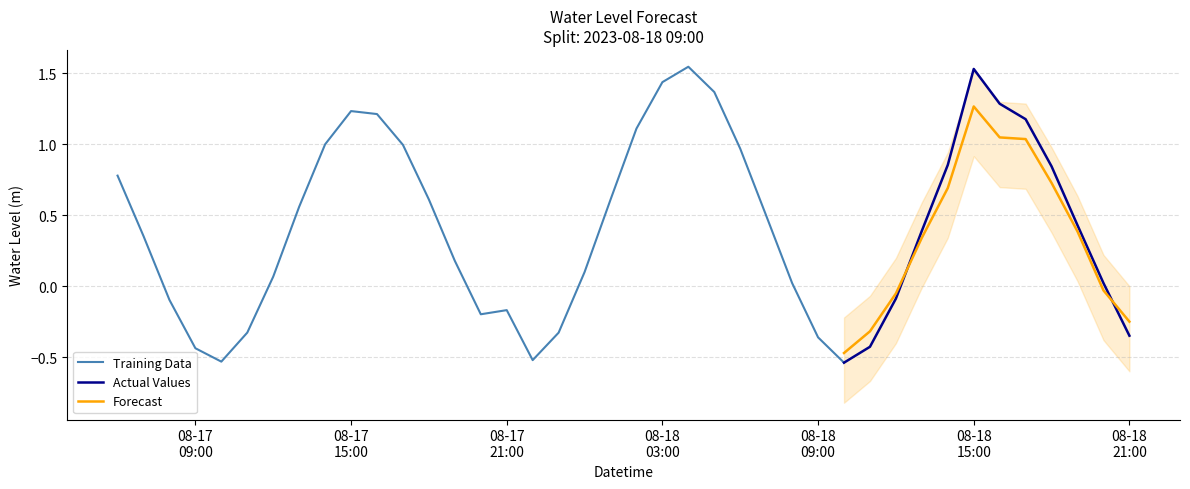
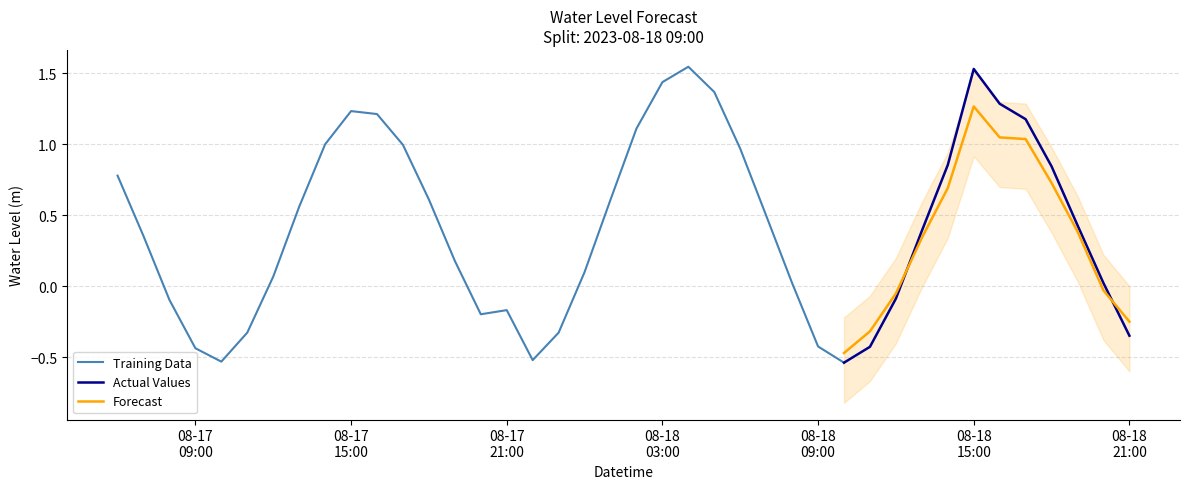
  {
    "Training Data": {
      "08-17 09:00": -0.44,
      "08-17 15:00": 1.23,
      "08-17 21:00": -0.17,
      "08-18 03:00": 1.44,
-     "08-18 09:00": -0.36
+     "08-18 09:00": -0.42
    },
    "Actual Values": {
      "08-18 21:00": -0.35
    }
  }
